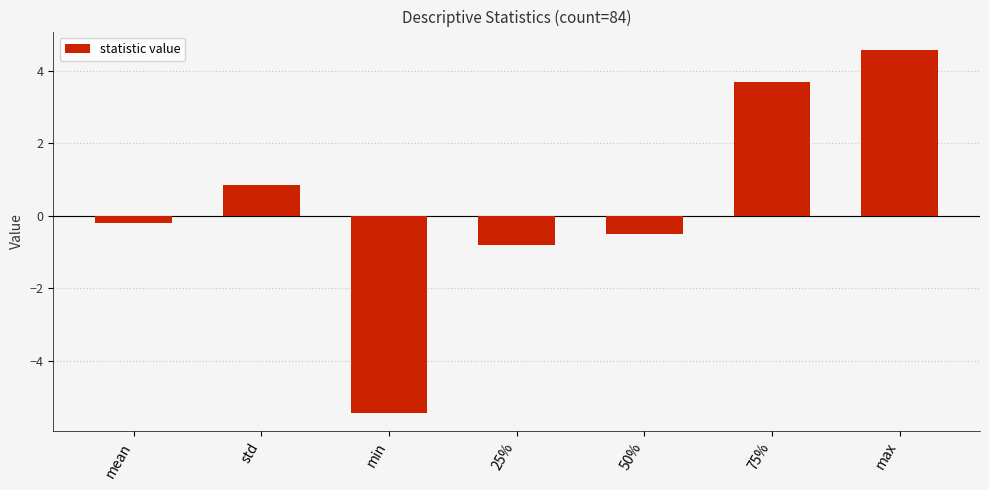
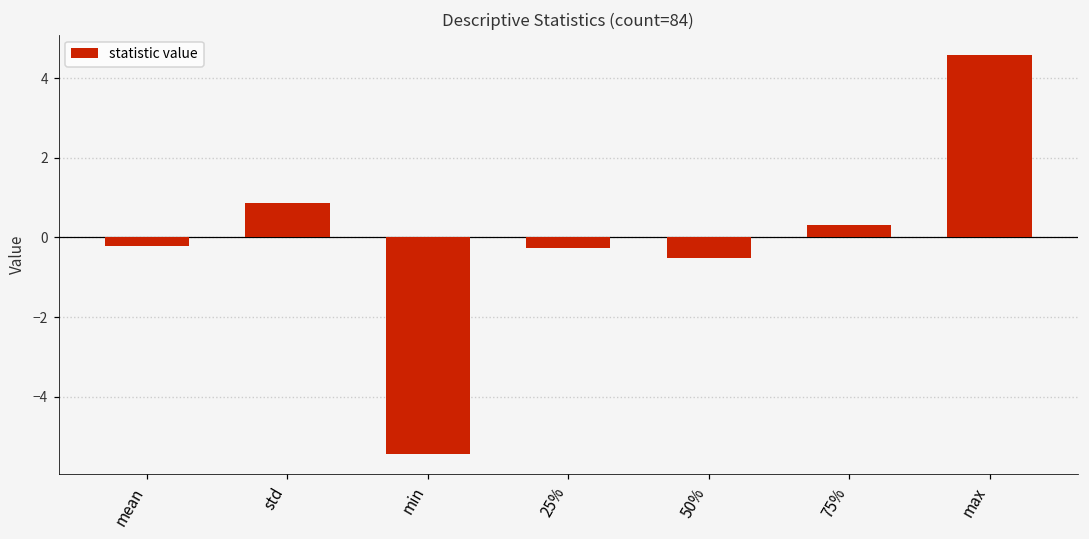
  {
    "mean": -0.2,
    "std": 0.9,
    "min": -5.4,
-   "25%": -0.8,
+   "25%": -0.3,
    "50%": -0.5,
-   "75%": 3.7,
+   "75%": 0.3,
    "max": 4.6
  }
